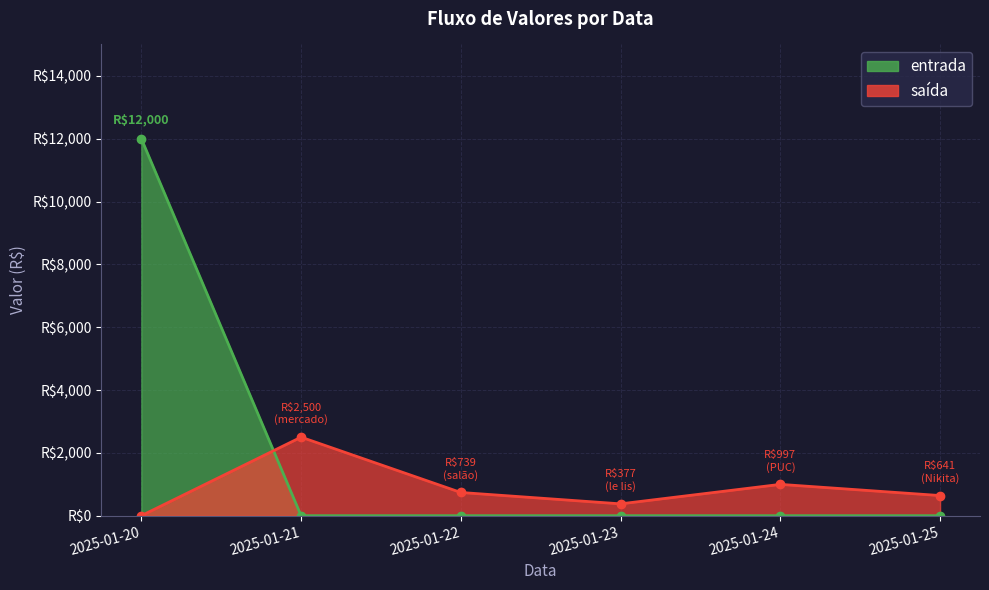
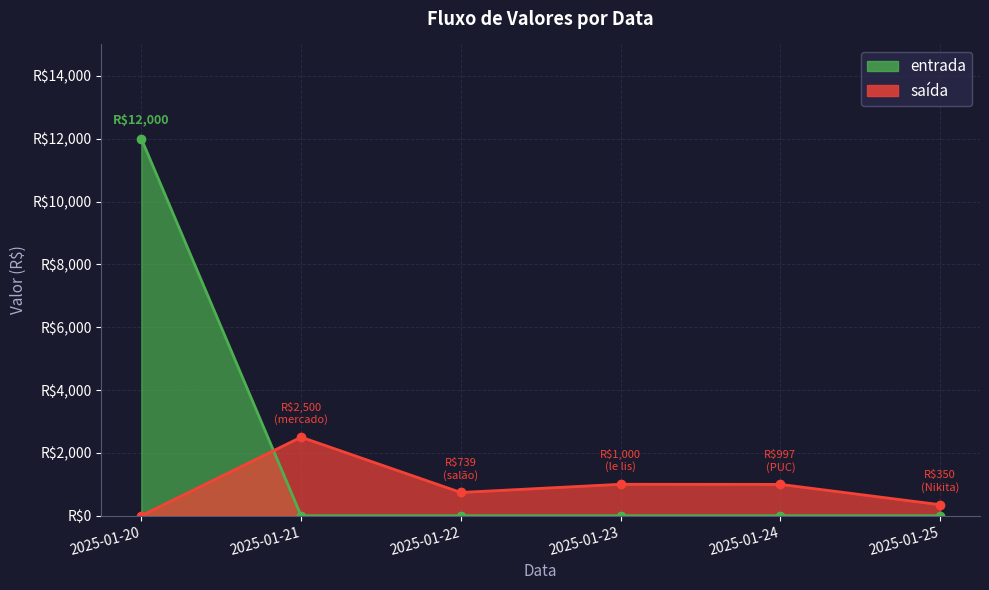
  {
    "entrada": {
      "2025-01-20": "$12,000"
    },
    "saída": {
      "2025-01-21": "$2,500",
      "2025-01-22": "$739",
-     "2025-01-23": "$377",
+     "2025-01-23": "$1,000",
      "2025-01-24": "$997",
-     "2025-01-25": "$641"
+     "2025-01-25": "$350"
    }
  }
